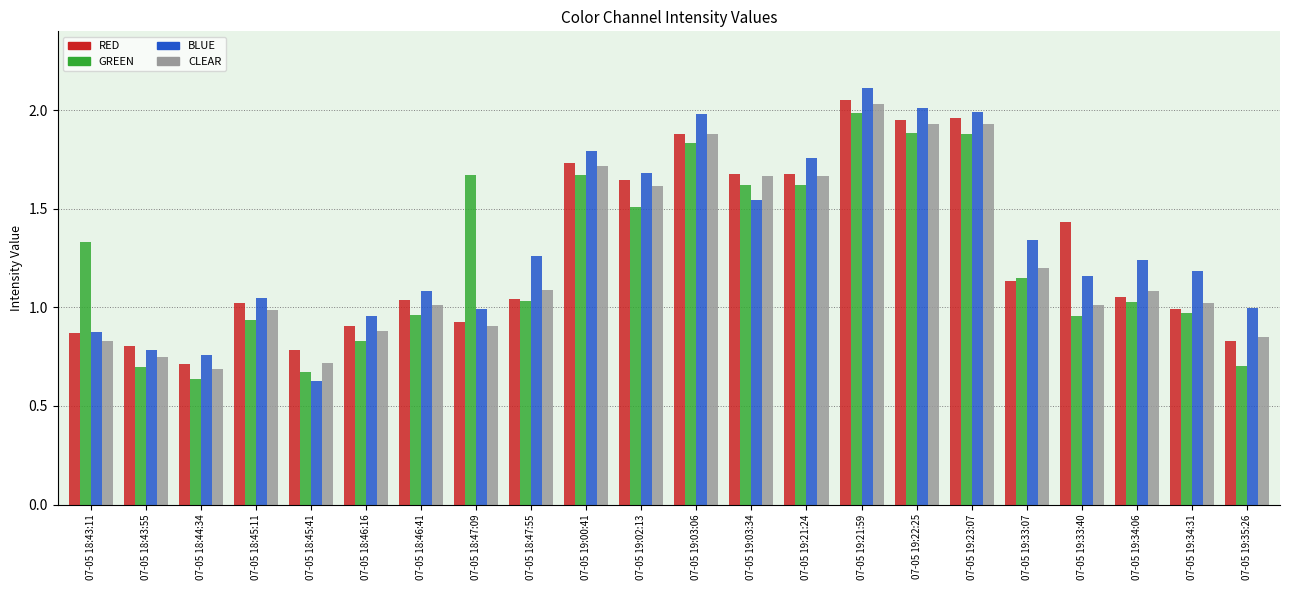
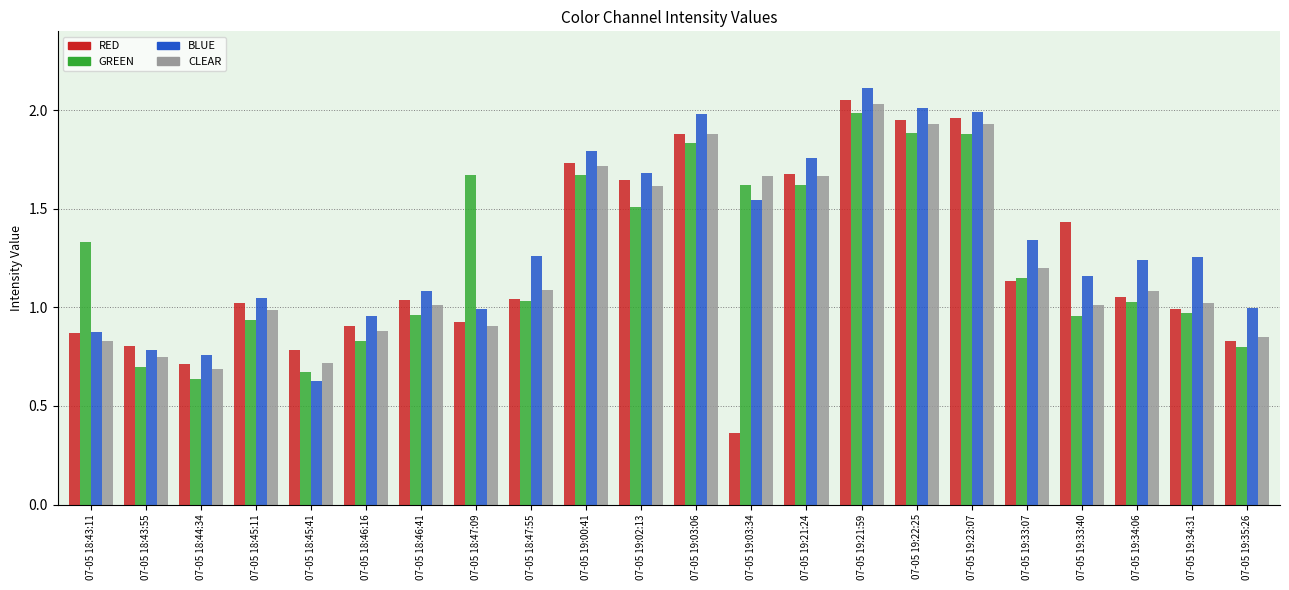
  {
    "RED": {
      "07-05 18:43:11": 0.87,
      "07-05 18:43:55": 0.80,
      "07-05 18:44:34": 0.71,
      "07-05 18:45:11": 1.02,
      "07-05 18:45:41": 0.78,
      "07-05 18:46:16": 0.91,
      "07-05 18:46:41": 1.04,
      "07-05 18:47:09": 0.92,
      "07-05 18:47:55": 1.04,
      "07-05 19:00:41": 1.73,
      "07-05 19:02:13": 1.64,
      "07-05 19:03:06": 1.88,
-     "07-05 19:03:34": 1.68,
+     "07-05 19:03:34": 0.36,
      "07-05 19:21:24": 1.68,
      "07-05 19:21:59": 2.05,
      "07-05 19:22:25": 1.95,
      "07-05 19:23:07": 1.96,
      "07-05 19:33:07": 1.13,
      "07-05 19:33:40": 1.44,
      "07-05 19:34:06": 1.05,
      "07-05 19:34:31": 0.99,
      "07-05 19:35:26": 0.83
    },
    "GREEN": {
      "07-05 18:43:11": 1.33,
      "07-05 18:43:55": 0.70,
      "07-05 18:44:34": 0.64,
      "07-05 18:45:11": 0.94,
      "07-05 18:45:41": 0.67,
      "07-05 18:46:16": 0.83,
      "07-05 18:46:41": 0.96,
      "07-05 18:47:09": 1.67,
      "07-05 18:47:55": 1.03,
      "07-05 19:00:41": 1.67,
      "07-05 19:02:13": 1.51,
      "07-05 19:03:06": 1.83,
      "07-05 19:03:34": 1.62,
      "07-05 19:21:24": 1.62,
      "07-05 19:21:59": 1.99,
      "07-05 19:22:25": 1.88,
      "07-05 19:23:07": 1.88,
      "07-05 19:33:07": 1.15,
      "07-05 19:33:40": 0.96,
      "07-05 19:34:06": 1.03,
      "07-05 19:34:31": 0.97,
-     "07-05 19:35:26": 0.70
+     "07-05 19:35:26": 0.80
    },
    "BLUE": {
      "07-05 18:43:11": 0.87,
      "07-05 18:43:55": 0.78,
      "07-05 18:44:34": 0.76,
      "07-05 18:45:11": 1.05,
      "07-05 18:45:41": 0.63,
      "07-05 18:46:16": 0.95,
      "07-05 18:46:41": 1.08,
      "07-05 18:47:09": 0.99,
      "07-05 18:47:55": 1.26,
      "07-05 19:00:41": 1.80,
      "07-05 19:02:13": 1.68,
      "07-05 19:03:06": 1.98,
      "07-05 19:03:34": 1.54,
      "07-05 19:21:24": 1.76,
      "07-05 19:21:59": 2.11,
      "07-05 19:22:25": 2.01,
      "07-05 19:23:07": 1.99,
      "07-05 19:33:07": 1.34,
      "07-05 19:33:40": 1.16,
      "07-05 19:34:06": 1.24,
-     "07-05 19:34:31": 1.18,
+     "07-05 19:34:31": 1.25,
      "07-05 19:35:26": 1.00
    },
    "CLEAR": {
      "07-05 18:43:11": 0.83,
      "07-05 18:43:55": 0.75,
      "07-05 18:44:34": 0.69,
      "07-05 18:45:11": 0.99,
      "07-05 18:45:41": 0.72,
      "07-05 18:46:16": 0.88,
      "07-05 18:46:41": 1.01,
      "07-05 18:47:09": 0.91,
      "07-05 18:47:55": 1.09,
      "07-05 19:00:41": 1.72,
      "07-05 19:02:13": 1.62,
      "07-05 19:03:06": 1.88,
      "07-05 19:03:34": 1.67,
      "07-05 19:21:24": 1.67,
      "07-05 19:21:59": 2.03,
      "07-05 19:22:25": 1.93,
      "07-05 19:23:07": 1.93,
      "07-05 19:33:07": 1.20,
      "07-05 19:33:40": 1.01,
      "07-05 19:34:06": 1.08,
      "07-05 19:34:31": 1.02,
      "07-05 19:35:26": 0.85
    }
  }
